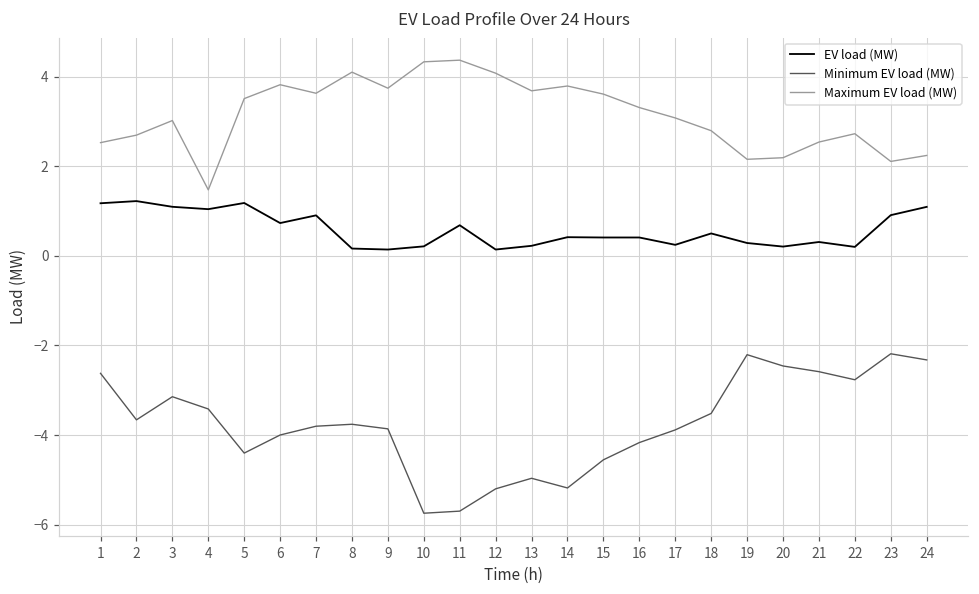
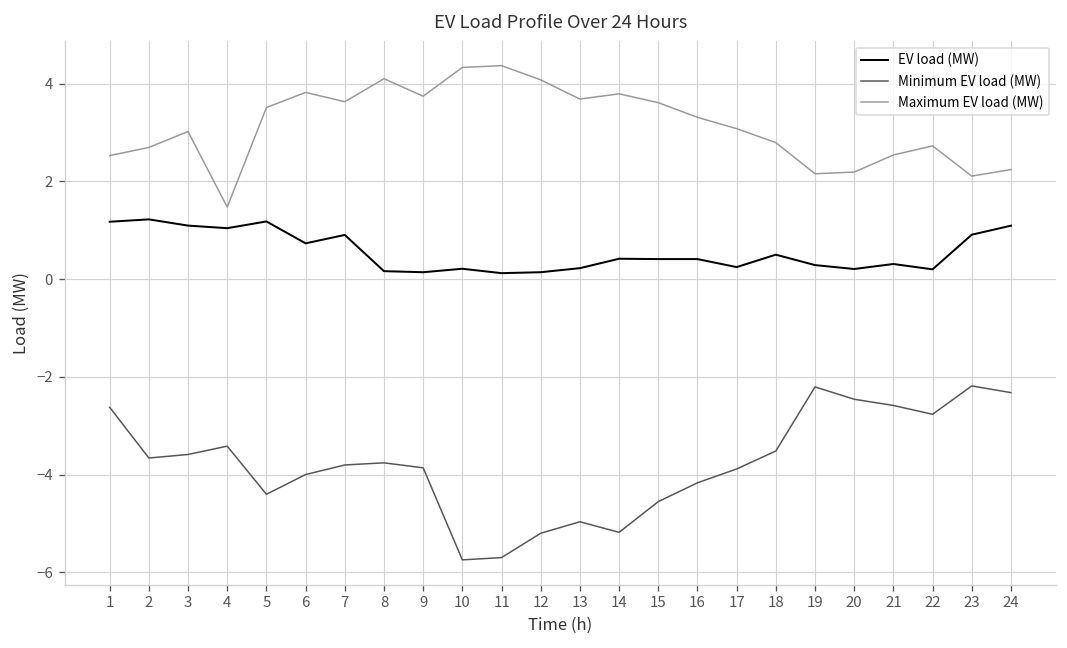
  {
    "EV load (MW)": {
      "1": 1.2,
      "2": 1.2,
      "3": 1.1,
      "4": 1.0,
      "5": 1.2,
      "6": 0.7,
      "7": 0.9,
      "8": 0.2,
      "9": 0.1,
      "10": 0.2,
-     "11": 0.7,
+     "11": 0.1,
      "12": 0.1,
      "13": 0.2,
      "14": 0.4,
      "15": 0.4,
      "16": 0.4,
      "17": 0.2,
      "18": 0.5,
      "19": 0.3,
      "20": 0.2,
      "21": 0.3,
      "22": 0.2,
      "23": 0.9,
      "24": 1.1
    },
    "Minimum EV load (MW)": {
      "1": -2.6,
      "2": -3.7,
-     "3": -3.1,
+     "3": -3.6,
      "4": -3.4,
      "5": -4.4,
      "6": -4.0,
      "7": -3.8,
      "8": -3.8,
      "9": -3.9,
      "10": -5.7,
      "11": -5.7,
      "12": -5.2,
      "13": -5.0,
      "14": -5.2,
      "15": -4.6,
      "16": -4.2,
      "17": -3.9,
      "18": -3.5,
      "19": -2.2,
      "20": -2.5,
      "21": -2.6,
      "22": -2.8,
      "23": -2.2,
      "24": -2.3
    },
    "Maximum EV load (MW)": {
      "1": 2.5,
      "2": 2.7,
      "3": 3.0,
      "4": 1.5,
      "5": 3.5,
      "6": 3.8,
      "7": 3.6,
      "8": 4.1,
      "9": 3.7,
      "10": 4.3,
      "11": 4.4,
      "12": 4.1,
      "13": 3.7,
      "14": 3.8,
      "15": 3.6,
      "16": 3.3,
      "17": 3.1,
      "18": 2.8,
      "19": 2.2,
      "20": 2.2,
      "21": 2.5,
      "22": 2.7,
      "23": 2.1,
      "24": 2.2
    }
  }
